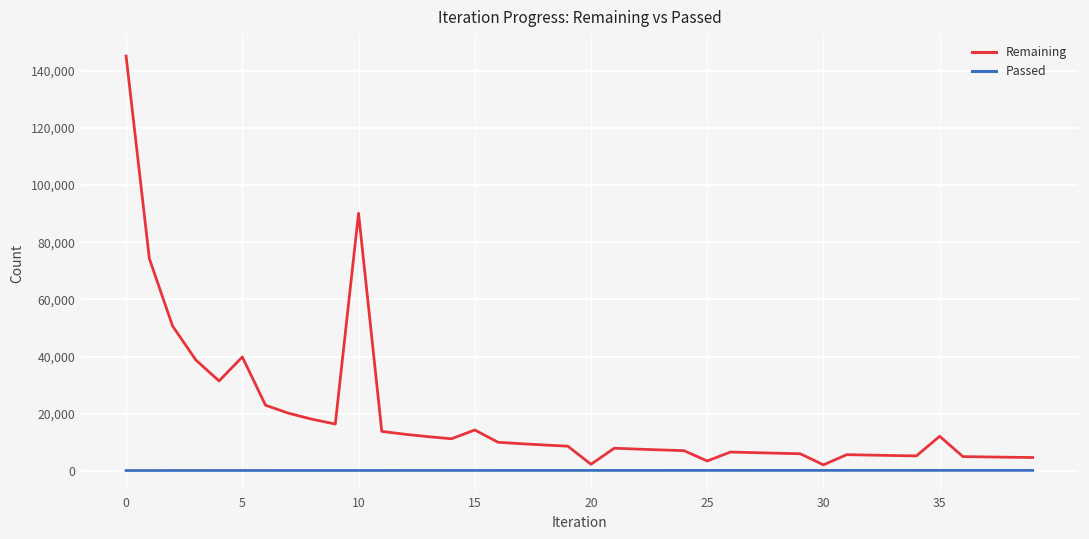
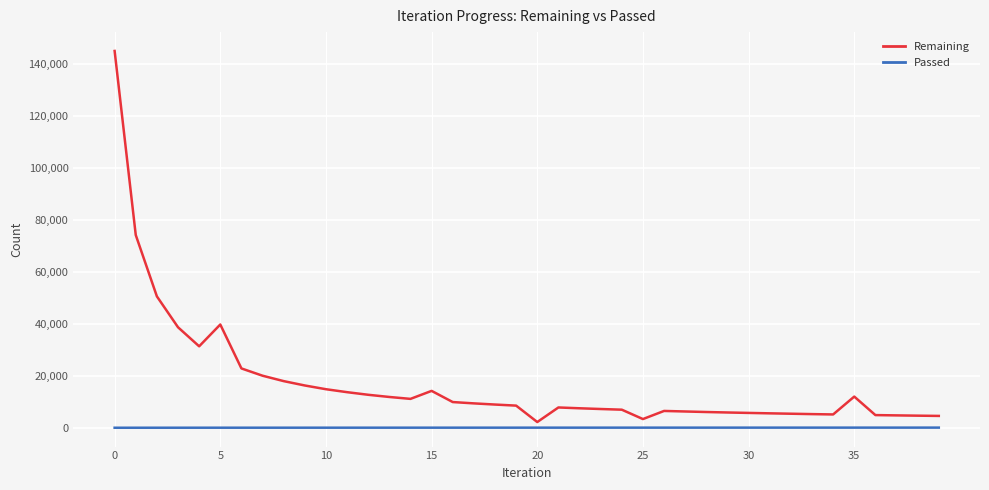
  {
    "Remaining": {
      "0": "145,000",
      "5": "40,000",
-     "10": "90,000",
+     "10": "15,000",
      "15": "14,000",
      "20": "2,000",
      "25": "3,000",
-     "30": "2,000",
+     "30": "6,000",
      "35": "12,000"
    },
    "Passed": {
      "0": "0",
      "5": "0",
      "10": "0",
      "15": "0",
      "20": "0",
      "25": "0",
      "30": "0",
      "35": "0"
    }
  }
